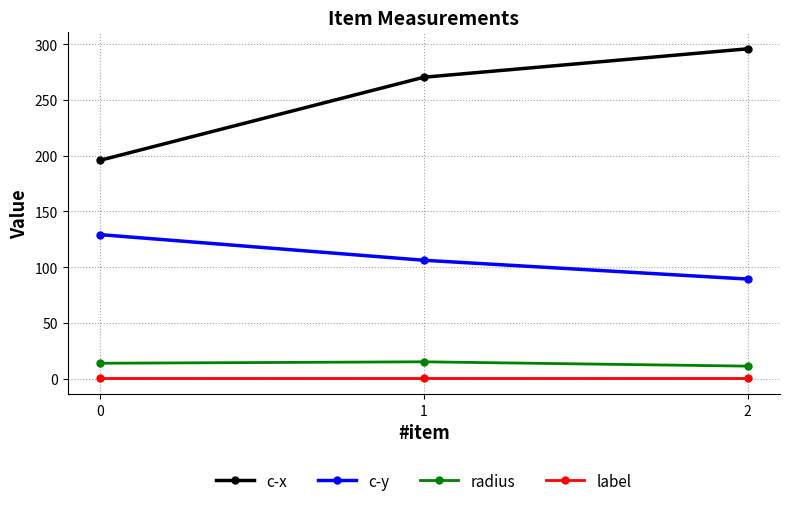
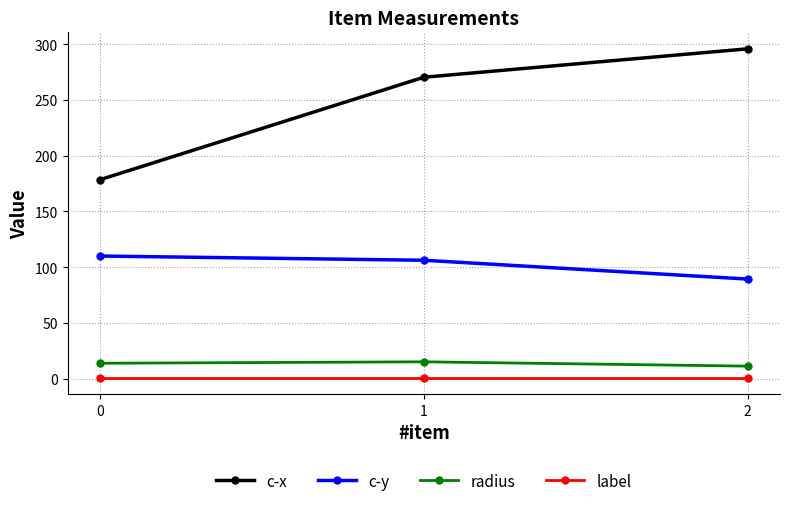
  {
    "c-x": {
-     "0": 196,
+     "0": 178,
      "1": 270,
      "2": 296
    },
    "c-y": {
-     "0": 129,
+     "0": 110,
      "1": 106,
      "2": 89
    },
    "radius": {
      "0": 14,
      "1": 15,
      "2": 11
    },
    "label": {
      "0": 1,
      "1": 1,
      "2": 1
    }
  }
